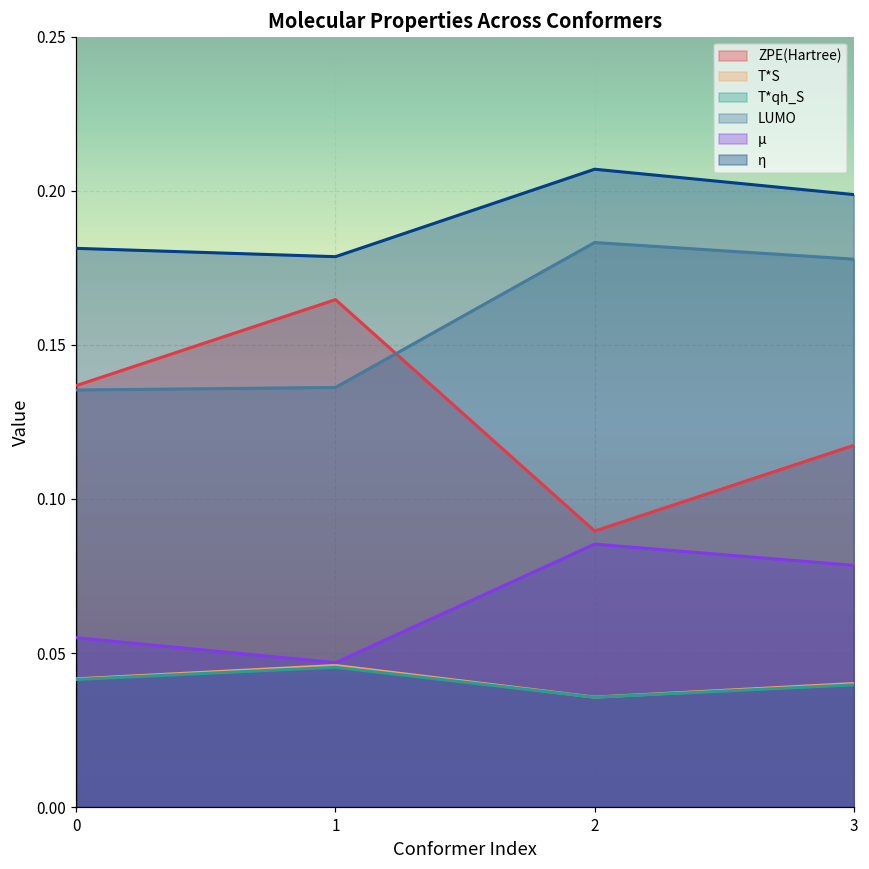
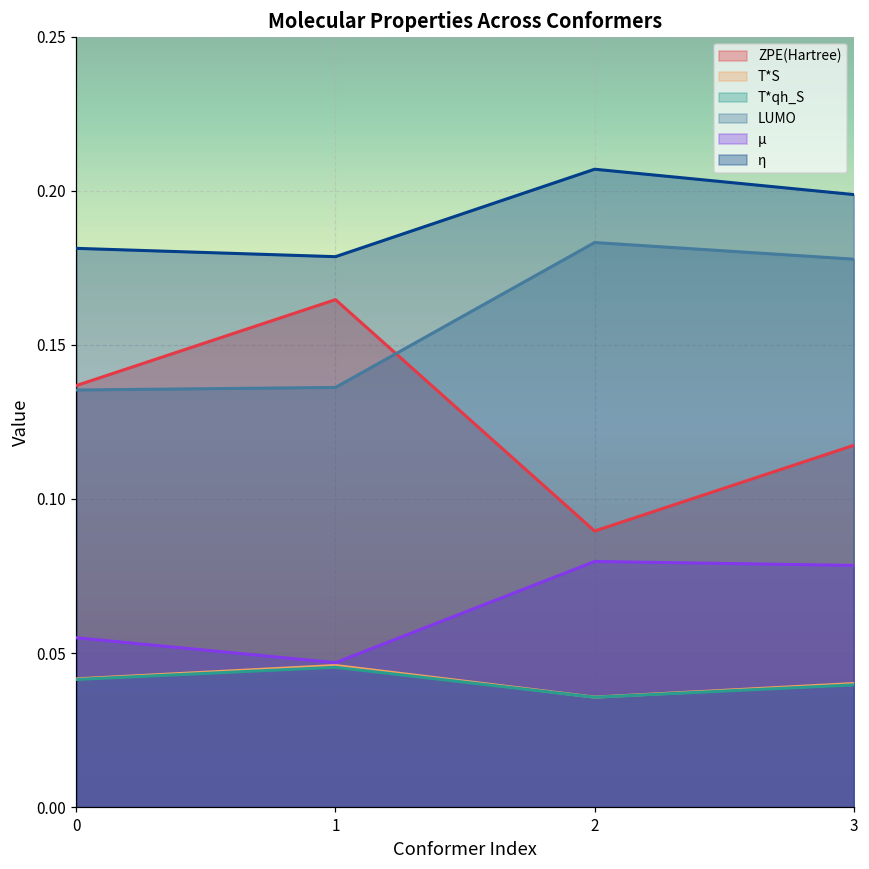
  {
    "μ": {
      "0": 0.055,
      "1": 0.047,
-     "2": 0.085,
+     "2": 0.080,
      "3": 0.078
    }
  }
